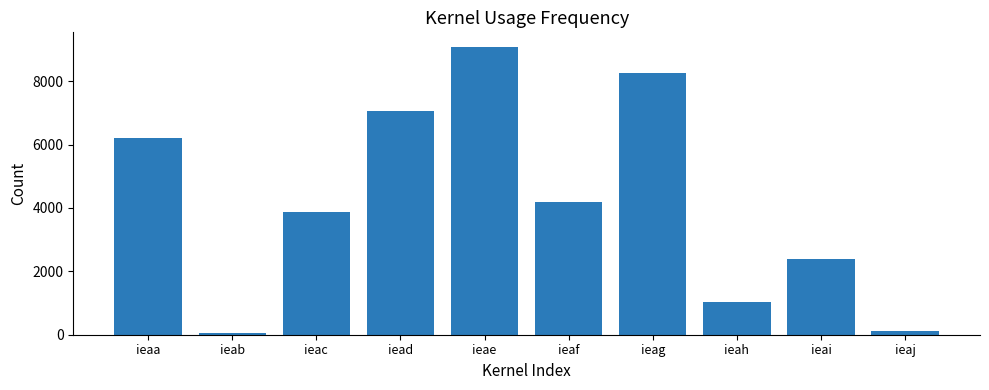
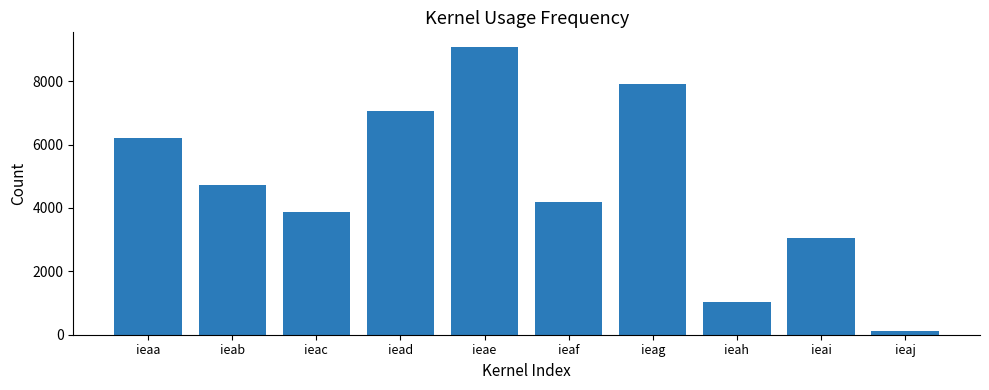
  {
    "ieaa": 6200,
-   "ieab": 0,
+   "ieab": 4700,
    "ieac": 3900,
    "iead": 7100,
    "ieae": 9100,
    "ieaf": 4200,
-   "ieag": 8200,
+   "ieag": 7900,
    "ieah": 1000,
-   "ieai": 2400,
+   "ieai": 3000,
    "ieaj": 100
  }
